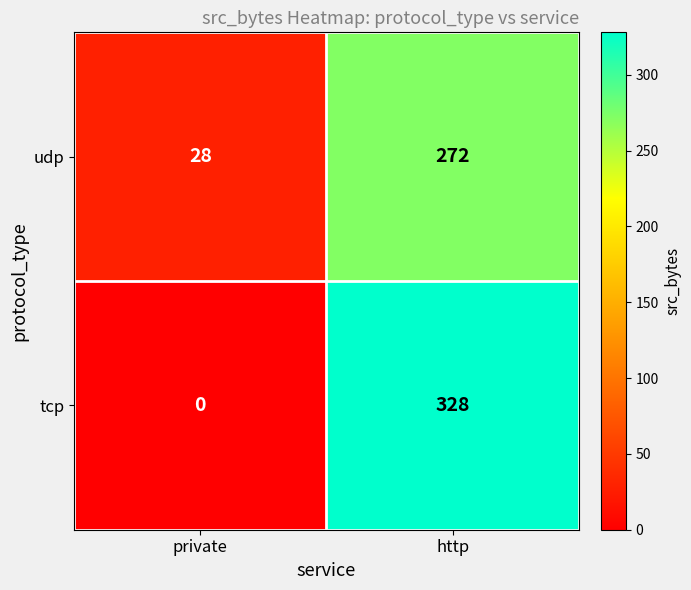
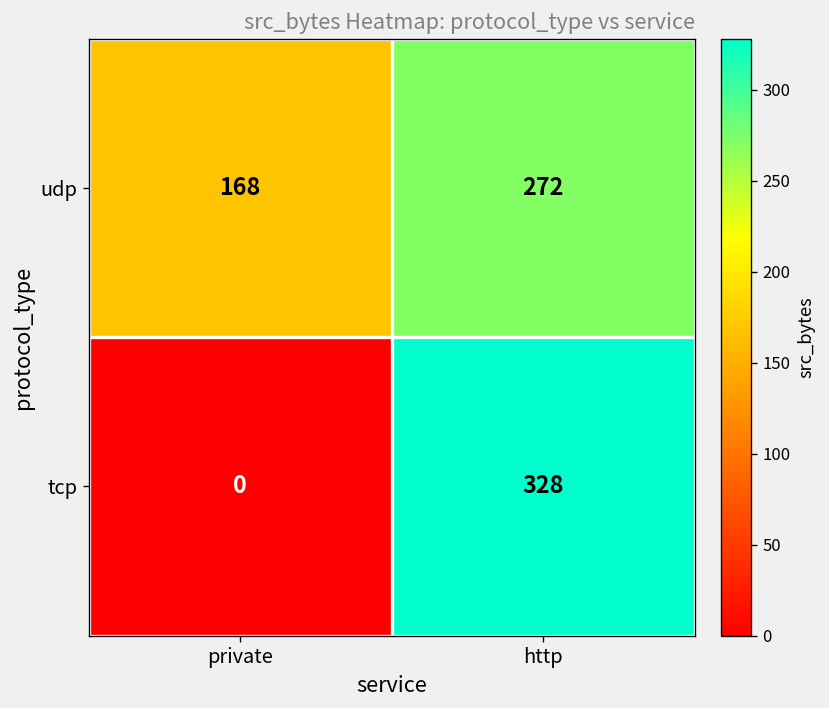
  {
    "udp": {
-     "private": 28,
+     "private": 168,
      "http": 272
    },
    "tcp": {
      "private": 0,
      "http": 328
    }
  }
